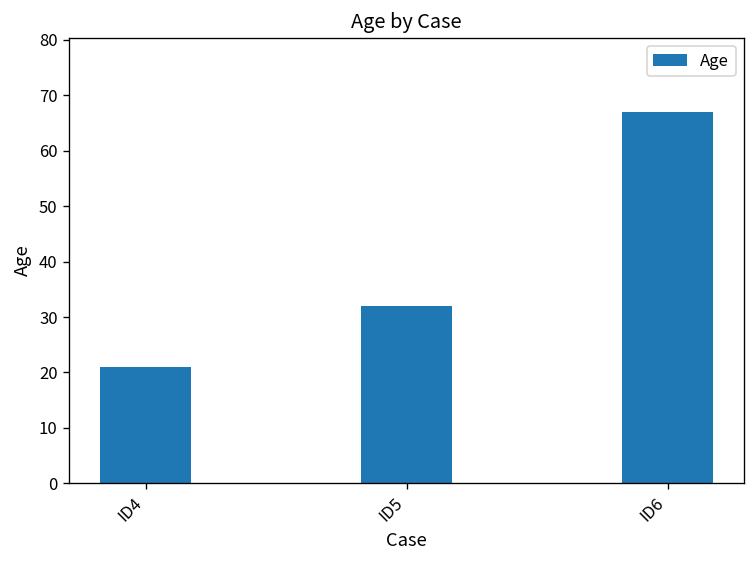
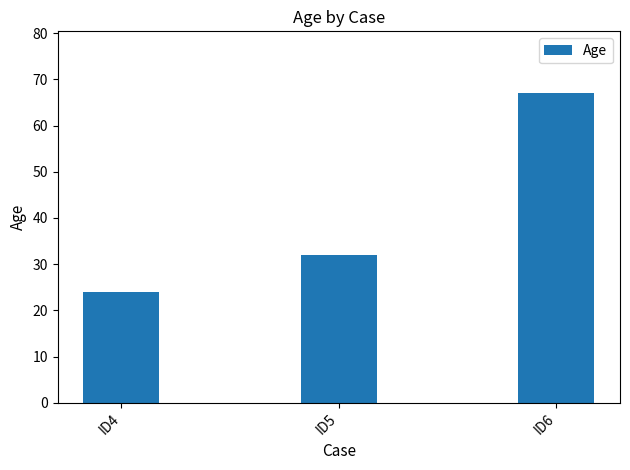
  {
-   "ID4": 21,
+   "ID4": 24,
    "ID5": 32,
    "ID6": 67
  }
